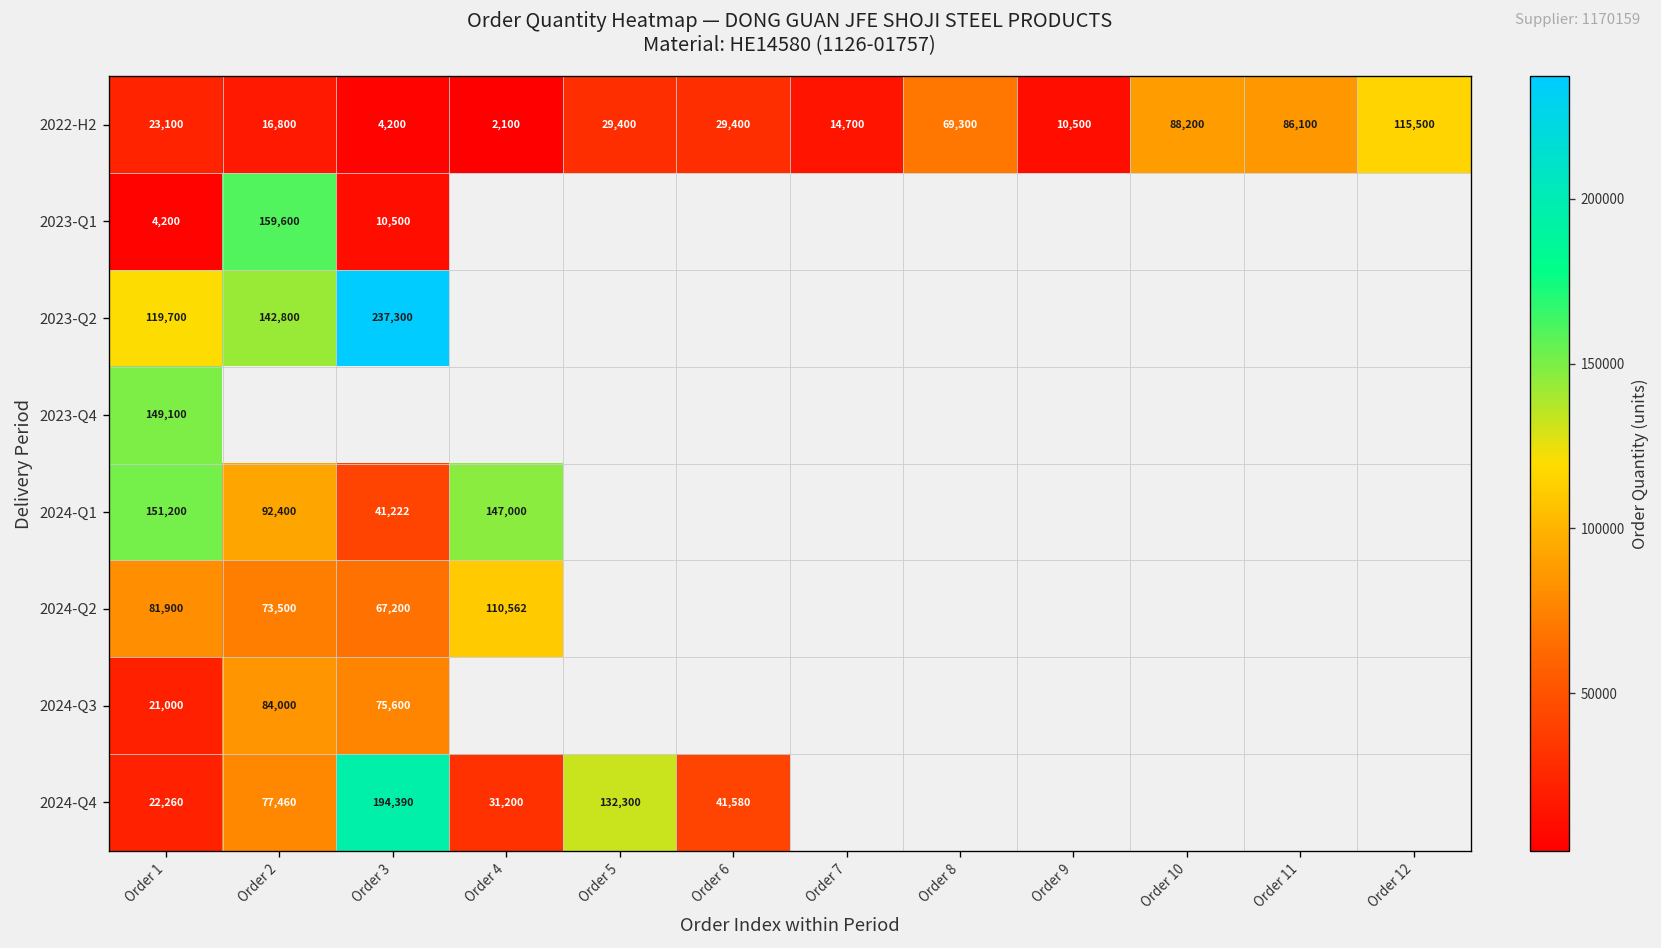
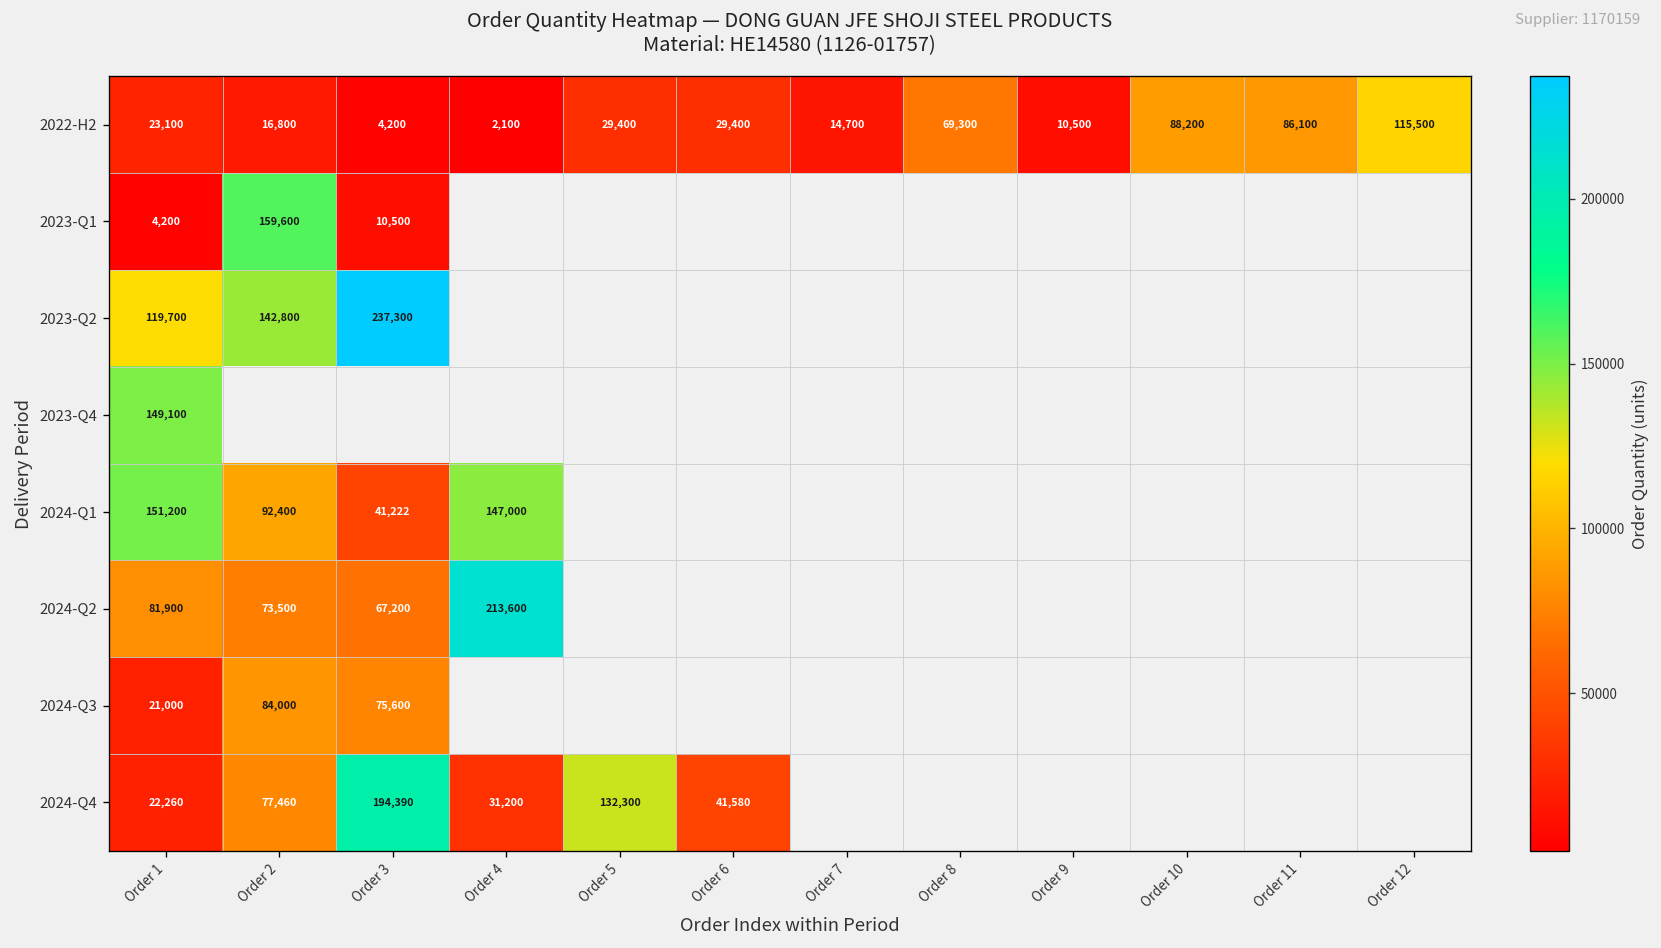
  {
    "2022-H2": {
      "Order 1": "23,100",
      "Order 2": "16,800",
      "Order 3": "4,200",
      "Order 4": "2,100",
      "Order 5": "29,400",
      "Order 6": "29,400",
      "Order 7": "14,700",
      "Order 8": "69,300",
      "Order 9": "10,500",
      "Order 10": "88,200",
      "Order 11": "86,100",
      "Order 12": "115,500"
    },
    "2023-Q1": {
      "Order 1": "4,200",
      "Order 2": "159,600",
      "Order 3": "10,500"
    },
    "2023-Q2": {
      "Order 1": "119,700",
      "Order 2": "142,800",
      "Order 3": "237,300"
    },
    "2023-Q4": {
      "Order 1": "149,100"
    },
    "2024-Q1": {
      "Order 1": "151,200",
      "Order 2": "92,400",
      "Order 3": "41,222",
      "Order 4": "147,000"
    },
    "2024-Q2": {
      "Order 1": "81,900",
      "Order 2": "73,500",
      "Order 3": "67,200",
-     "Order 4": "110,562"
+     "Order 4": "213,600"
    },
    "2024-Q3": {
      "Order 1": "21,000",
      "Order 2": "84,000",
      "Order 3": "75,600"
    },
    "2024-Q4": {
      "Order 1": "22,260",
      "Order 2": "77,460",
      "Order 3": "194,390",
      "Order 4": "31,200",
      "Order 5": "132,300",
      "Order 6": "41,580"
    }
  }
